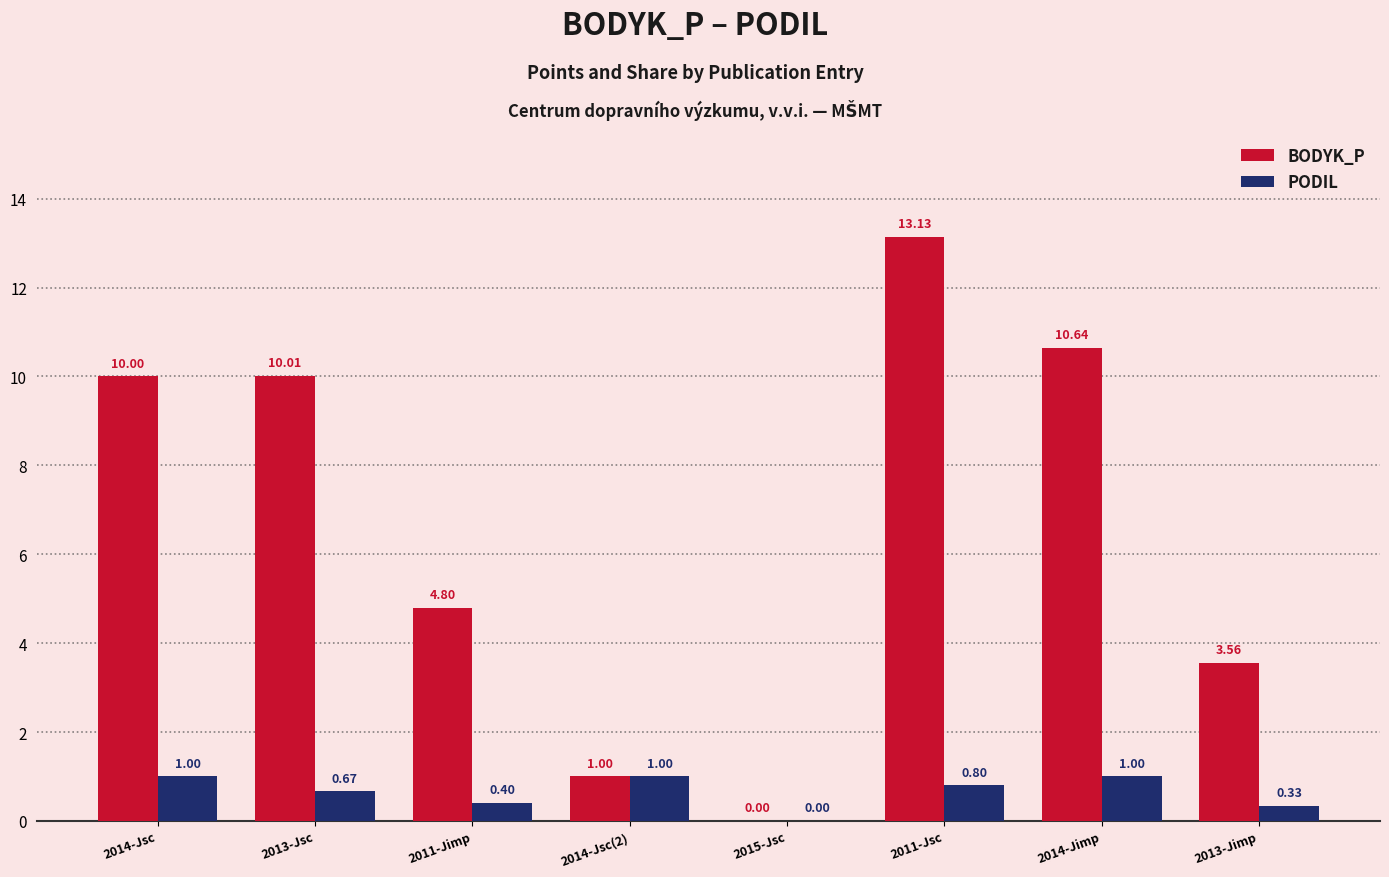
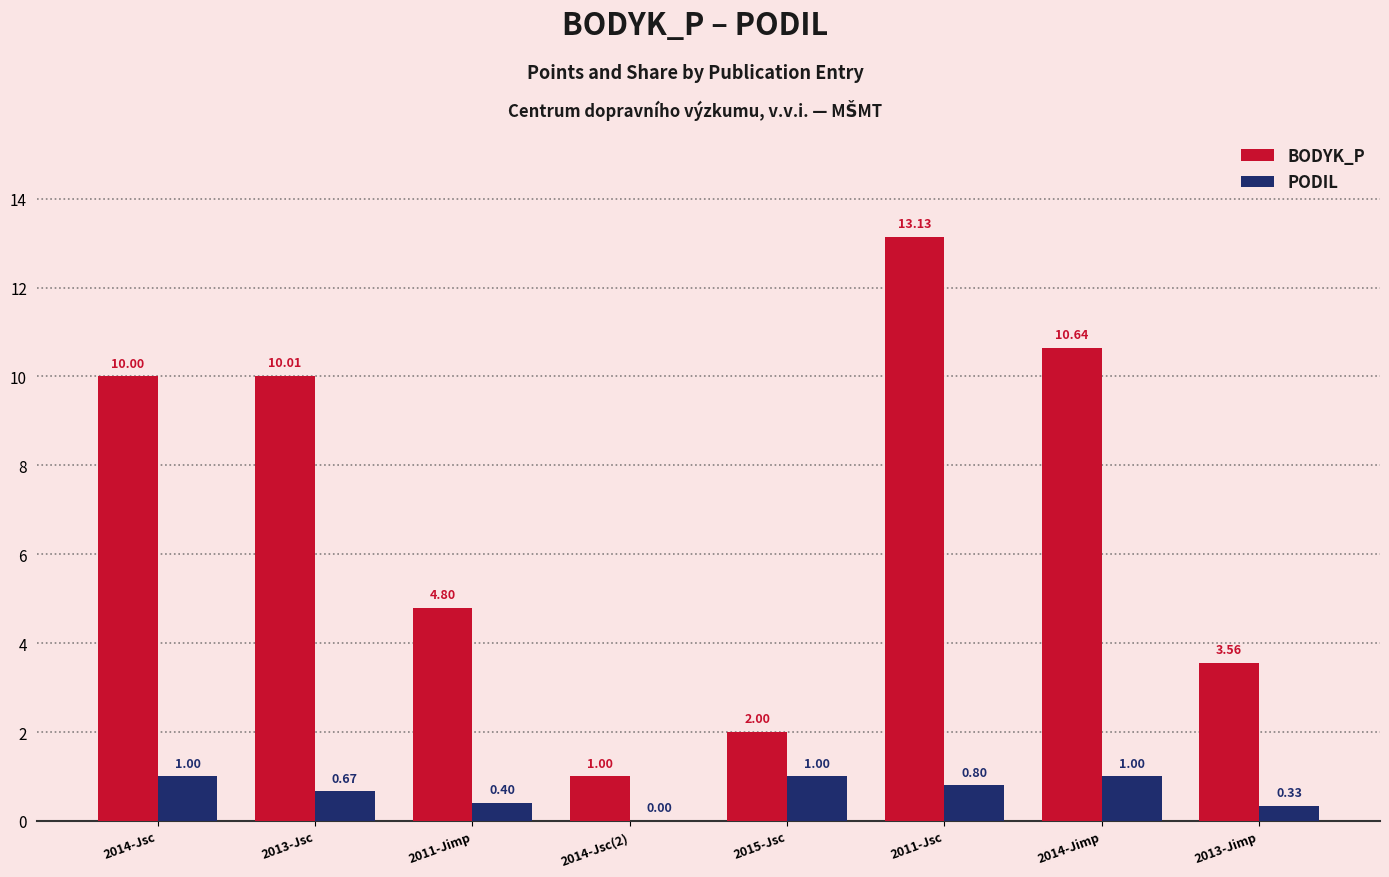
  {
    "BODYK_P": {
      "2014-Jsc": 10.00,
      "2013-Jsc": 10.01,
      "2011-Jimp": 4.80,
      "2014-Jsc(2)": 1.00,
-     "2015-Jsc": 0.00,
+     "2015-Jsc": 2.00,
      "2011-Jsc": 13.13,
      "2014-Jimp": 10.64,
      "2013-Jimp": 3.56
    },
    "PODIL": {
      "2014-Jsc": 1.00,
      "2013-Jsc": 0.67,
      "2011-Jimp": 0.40,
-     "2014-Jsc(2)": 1.00,
-     "2015-Jsc": 0.00,
+     "2014-Jsc(2)": 0.00,
+     "2015-Jsc": 1.00,
      "2011-Jsc": 0.80,
      "2014-Jimp": 1.00,
      "2013-Jimp": 0.33
    }
  }
